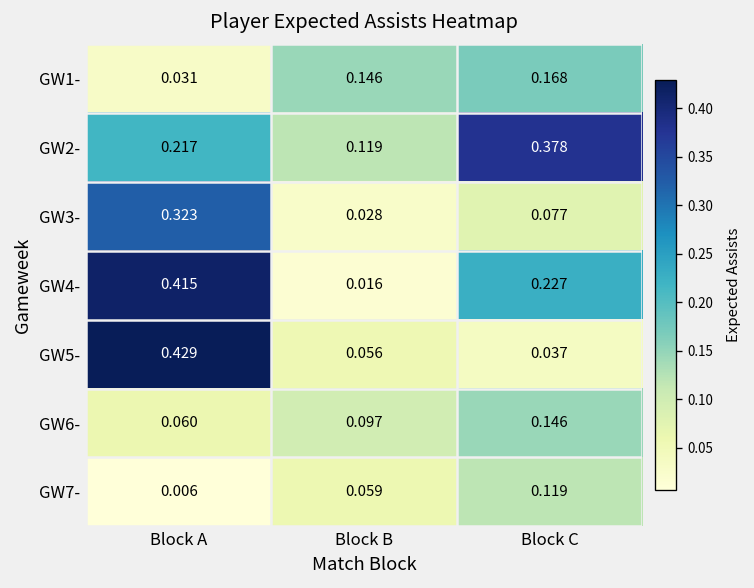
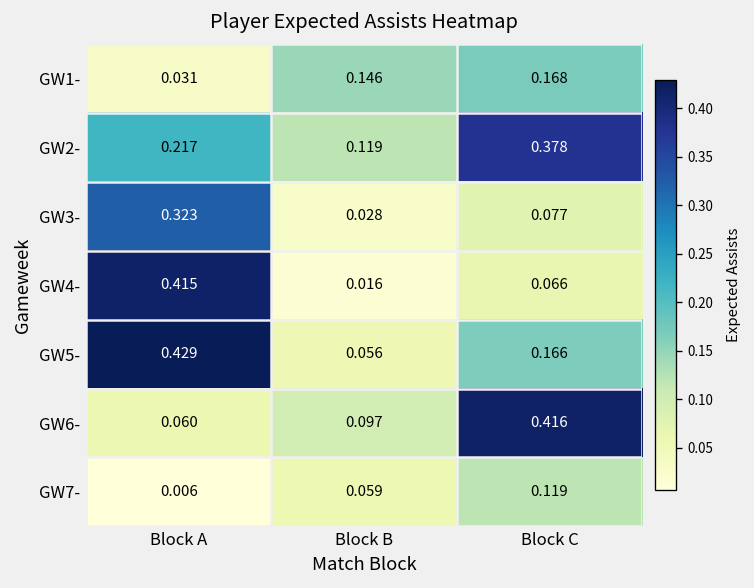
  {
    "GW1-": {
      "Block A": 0.031,
      "Block B": 0.146,
      "Block C": 0.168
    },
    "GW2-": {
      "Block A": 0.217,
      "Block B": 0.119,
      "Block C": 0.378
    },
    "GW3-": {
      "Block A": 0.323,
      "Block B": 0.028,
      "Block C": 0.077
    },
    "GW4-": {
      "Block A": 0.415,
      "Block B": 0.016,
-     "Block C": 0.227
+     "Block C": 0.066
    },
    "GW5-": {
      "Block A": 0.429,
      "Block B": 0.056,
-     "Block C": 0.037
+     "Block C": 0.166
    },
    "GW6-": {
      "Block A": 0.060,
      "Block B": 0.097,
-     "Block C": 0.146
+     "Block C": 0.416
    },
    "GW7-": {
      "Block A": 0.006,
      "Block B": 0.059,
      "Block C": 0.119
    }
  }
